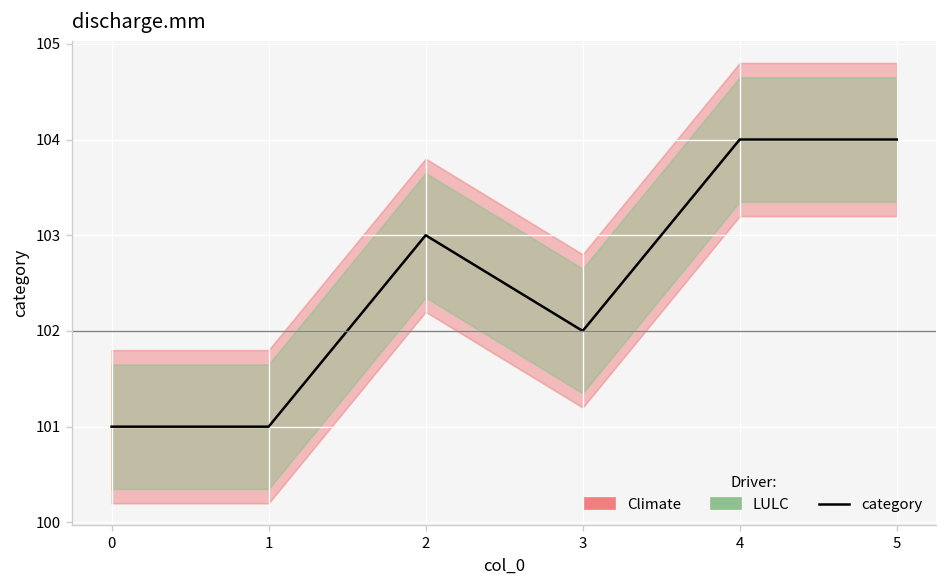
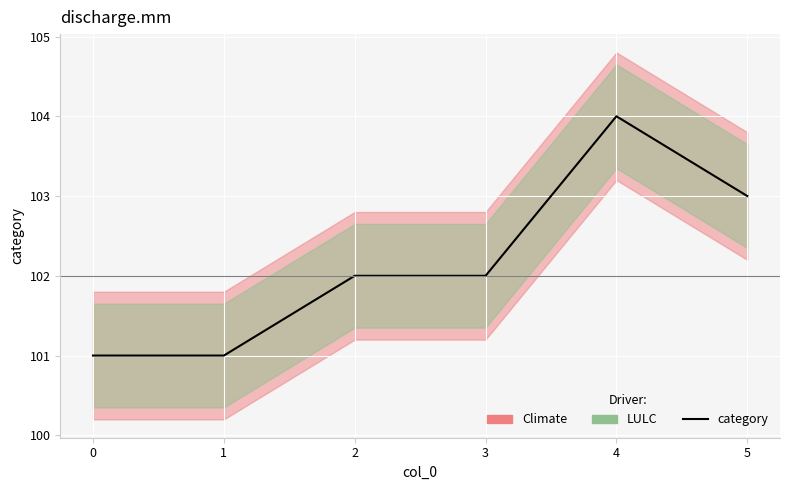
  {
    "category": {
      "0": 101,
      "1": 101,
-     "2": 103,
+     "2": 102,
      "3": 102,
      "4": 104,
-     "5": 104
+     "5": 103
    }
  }
